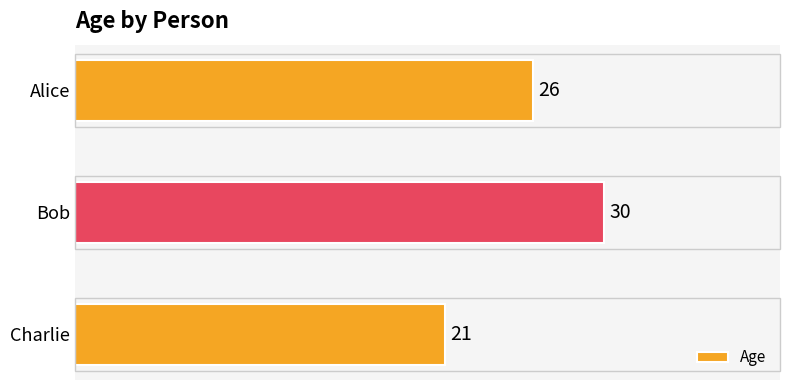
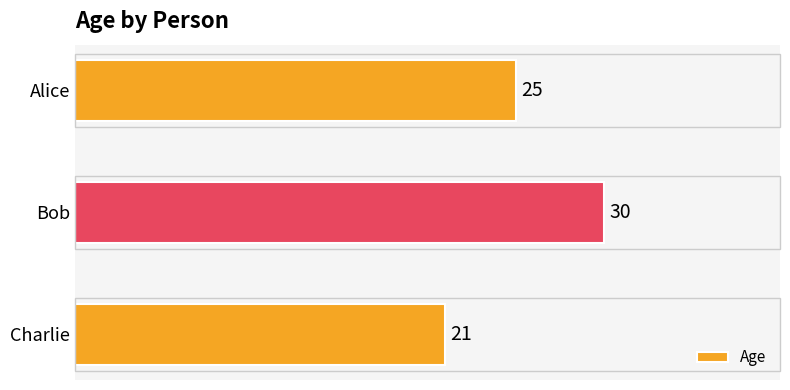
  {
-   "Alice": 26,
+   "Alice": 25,
    "Bob": 30,
    "Charlie": 21
  }
